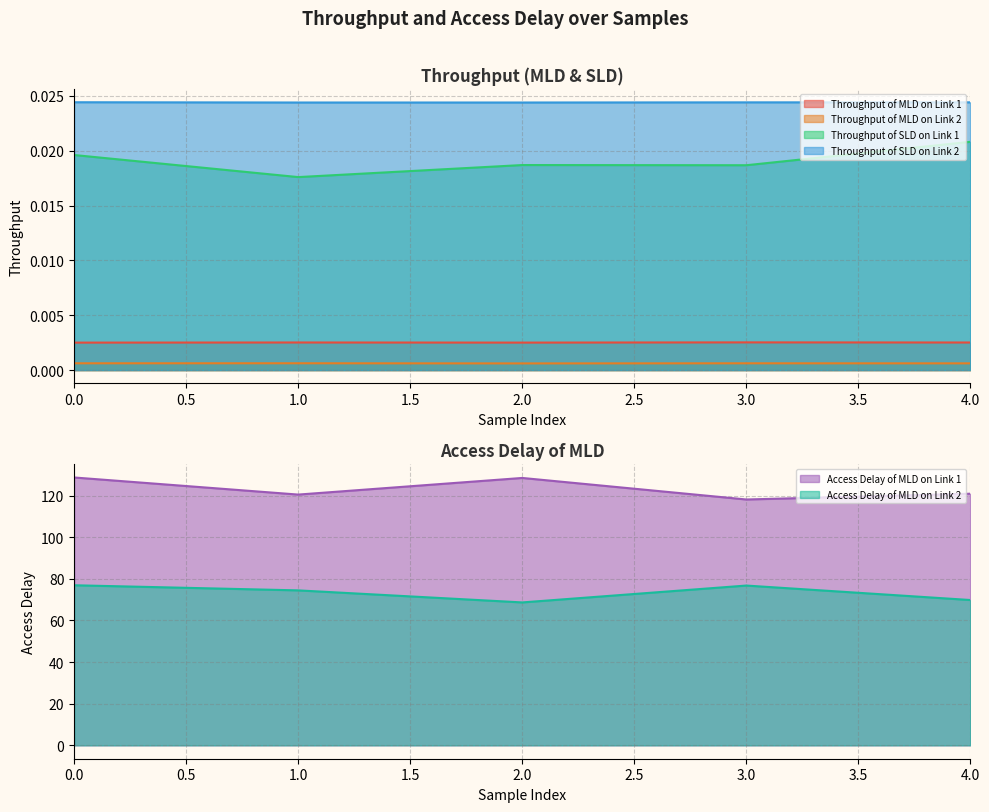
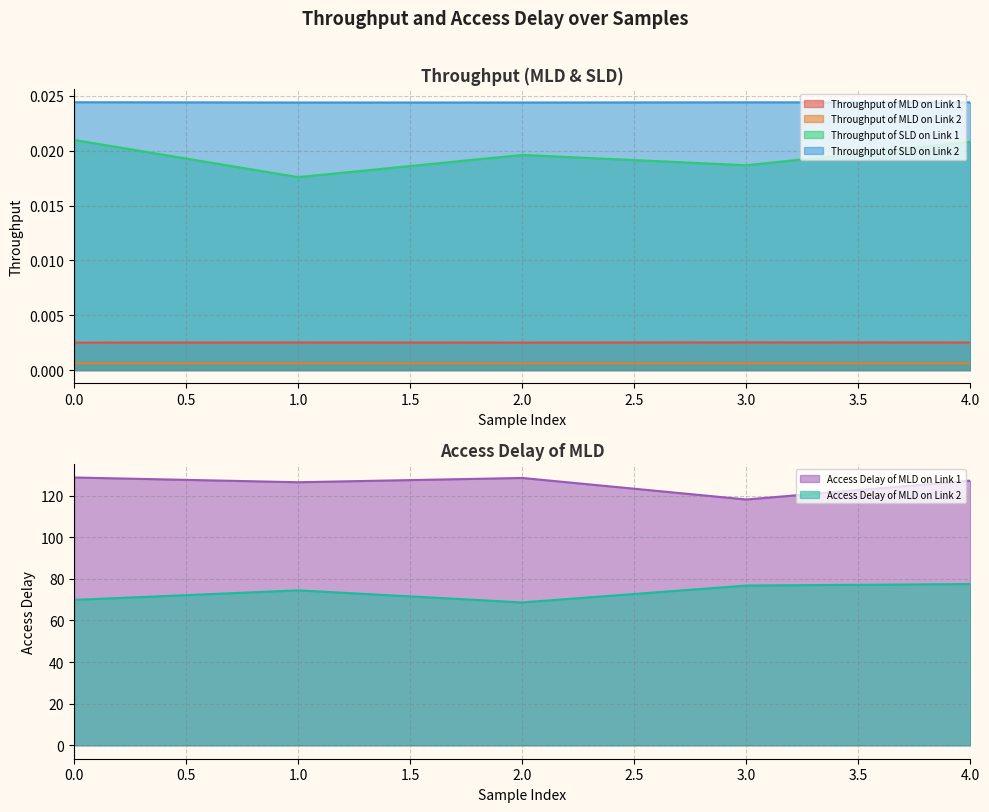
  {
    "Throughput (MLD & SLD)": {
      "Throughput of SLD on Link 1": {
-       "0.0": 0.0196,
+       "0.0": 0.0210,
        "1.0": 0.0176,
-       "2.0": 0.0187,
+       "2.0": 0.0196,
        "3.0": 0.0187,
        "4.0": 0.0208
      },
      "Throughput of SLD on Link 2": {
        "0.0": 0.0244,
        "1.0": 0.0244,
        "2.0": 0.0244,
        "3.0": 0.0244,
        "4.0": 0.0244
      }
    },
    "Access Delay of MLD": {
      "Access Delay of MLD on Link 1": {
        "0.0": 129,
-       "1.0": 121,
+       "1.0": 126,
        "2.0": 128,
        "3.0": 118,
-       "4.0": 121
+       "4.0": 127
      },
      "Access Delay of MLD on Link 2": {
-       "0.0": 77,
+       "0.0": 70,
        "1.0": 74,
        "2.0": 69,
        "3.0": 77,
-       "4.0": 70
+       "4.0": 78
      }
    }
  }
